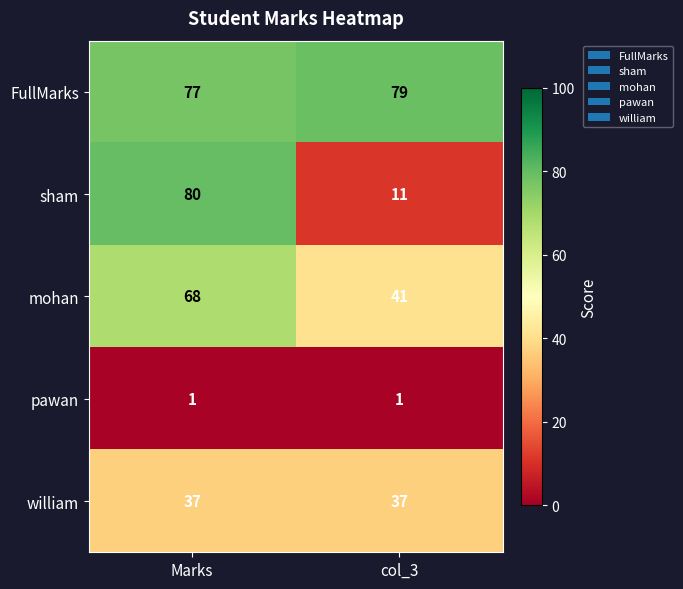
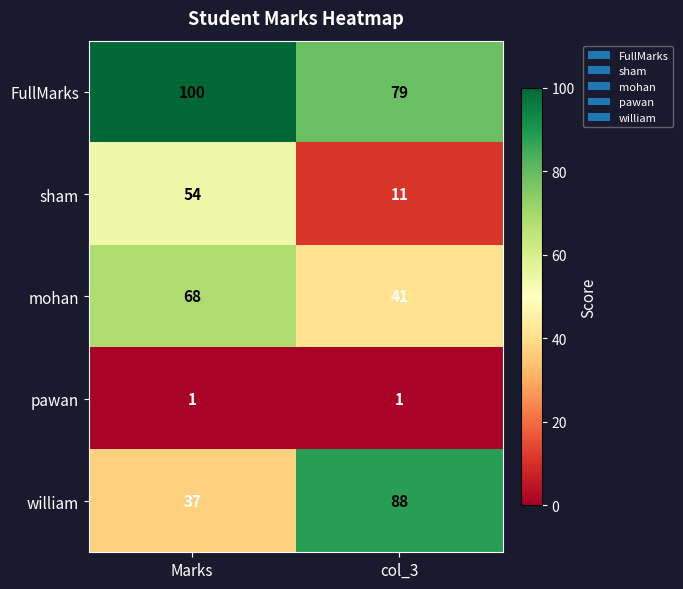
  {
    "FullMarks": {
-     "Marks": 77,
+     "Marks": 100,
      "col_3": 79
    },
    "sham": {
-     "Marks": 80,
+     "Marks": 54,
      "col_3": 11
    },
    "mohan": {
      "Marks": 68,
      "col_3": 41
    },
    "pawan": {
      "Marks": 1,
      "col_3": 1
    },
    "william": {
      "Marks": 37,
-     "col_3": 37
+     "col_3": 88
    }
  }
